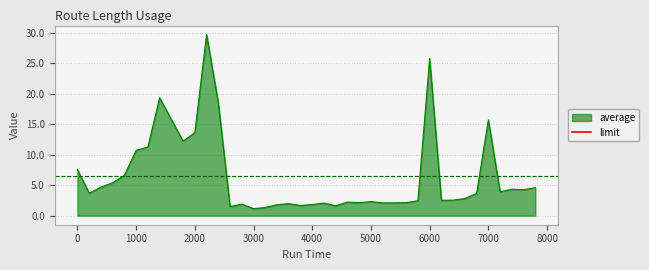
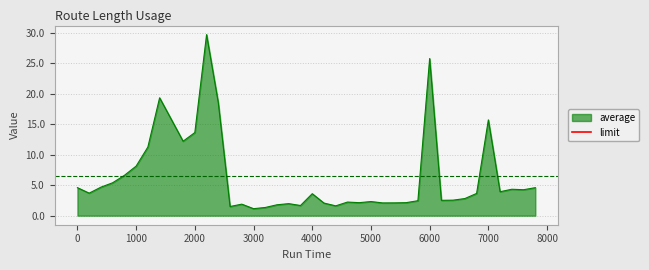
  {
-   "0": 8,
-   "1000": 11,
+   "0": 5,
+   "1000": 8,
    "2000": 14,
    "3000": 1,
-   "4000": 2,
+   "4000": 4,
    "5000": 2,
    "6000": 26,
    "7000": 16
  }
